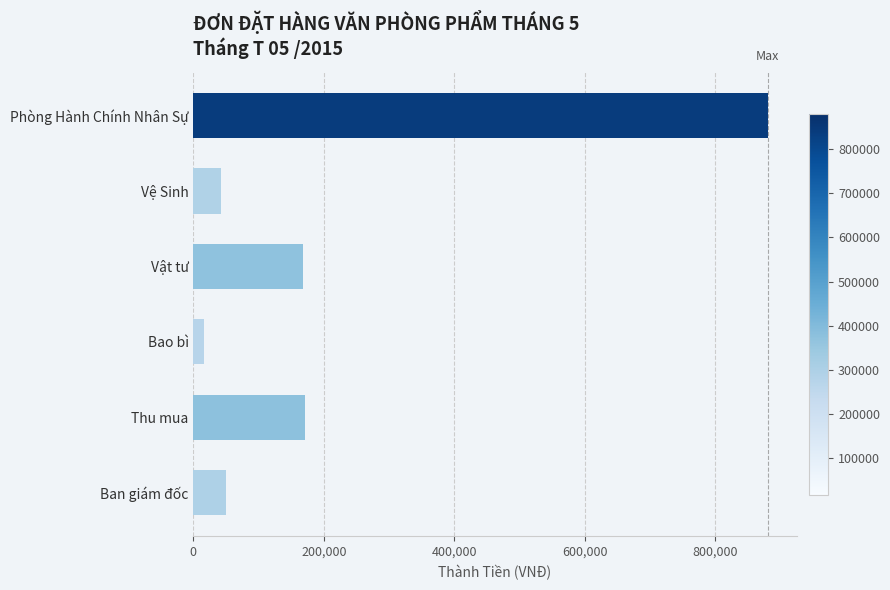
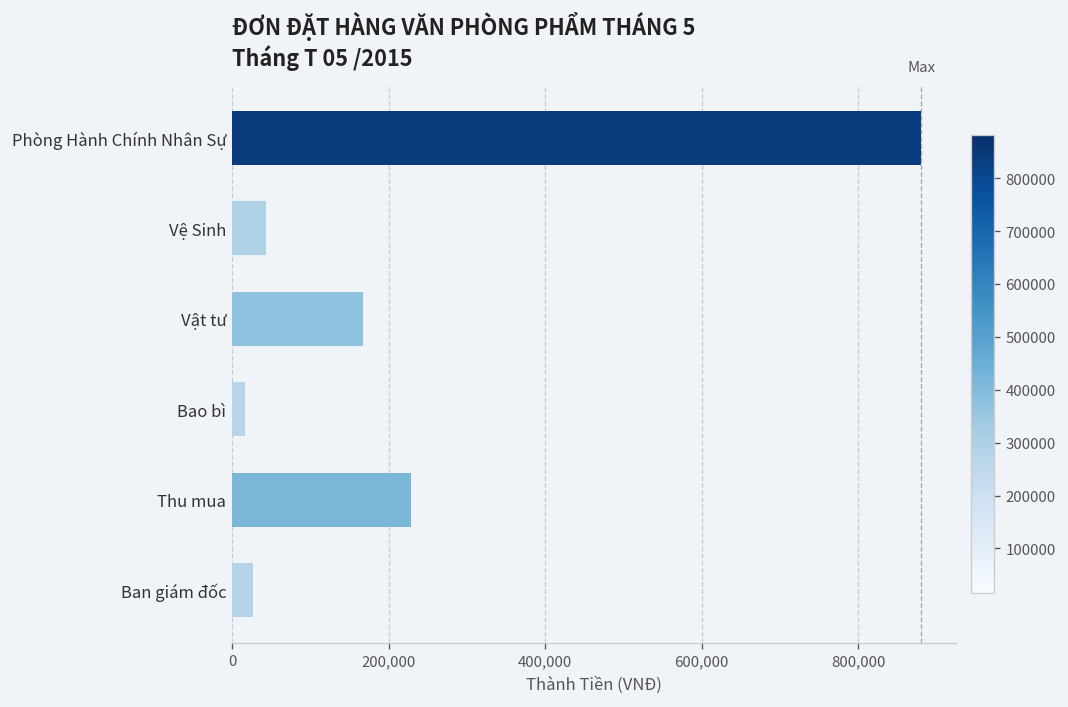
  {
    "Phòng Hành Chính Nhân Sự": "880,000",
    "Vệ Sinh": "40,000",
    "Vật tư": "170,000",
    "Bao bì": "20,000",
-   "Thu mua": "170,000",
-   "Ban giám đốc": "50,000"
+   "Thu mua": "230,000",
+   "Ban giám đốc": "30,000"
  }
